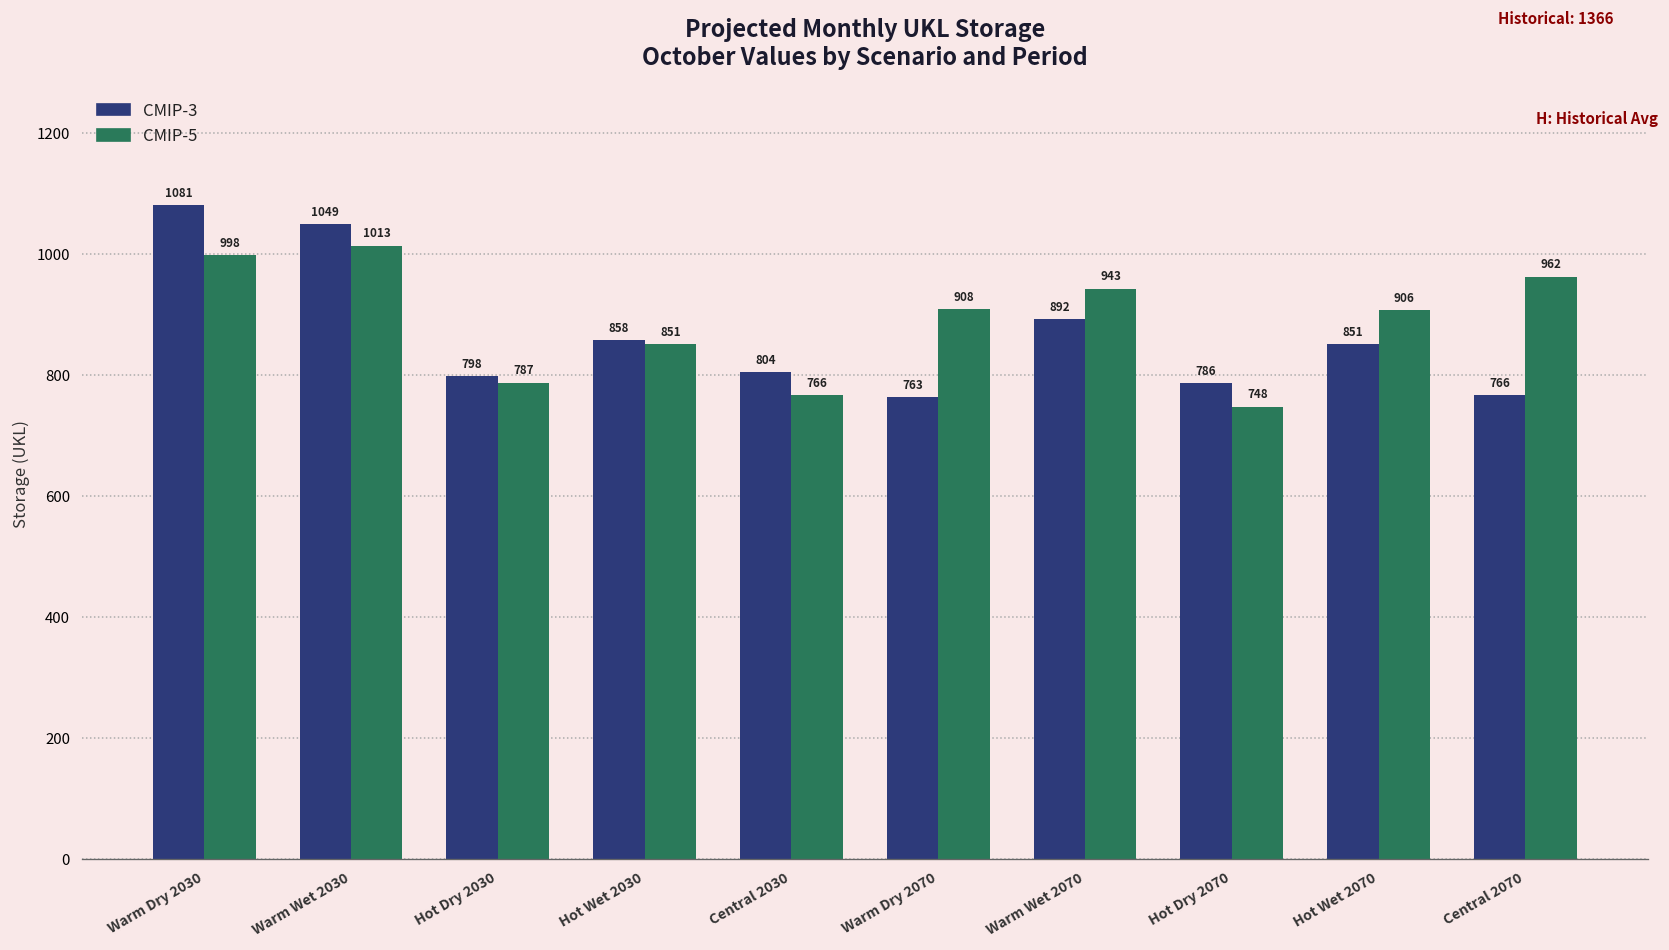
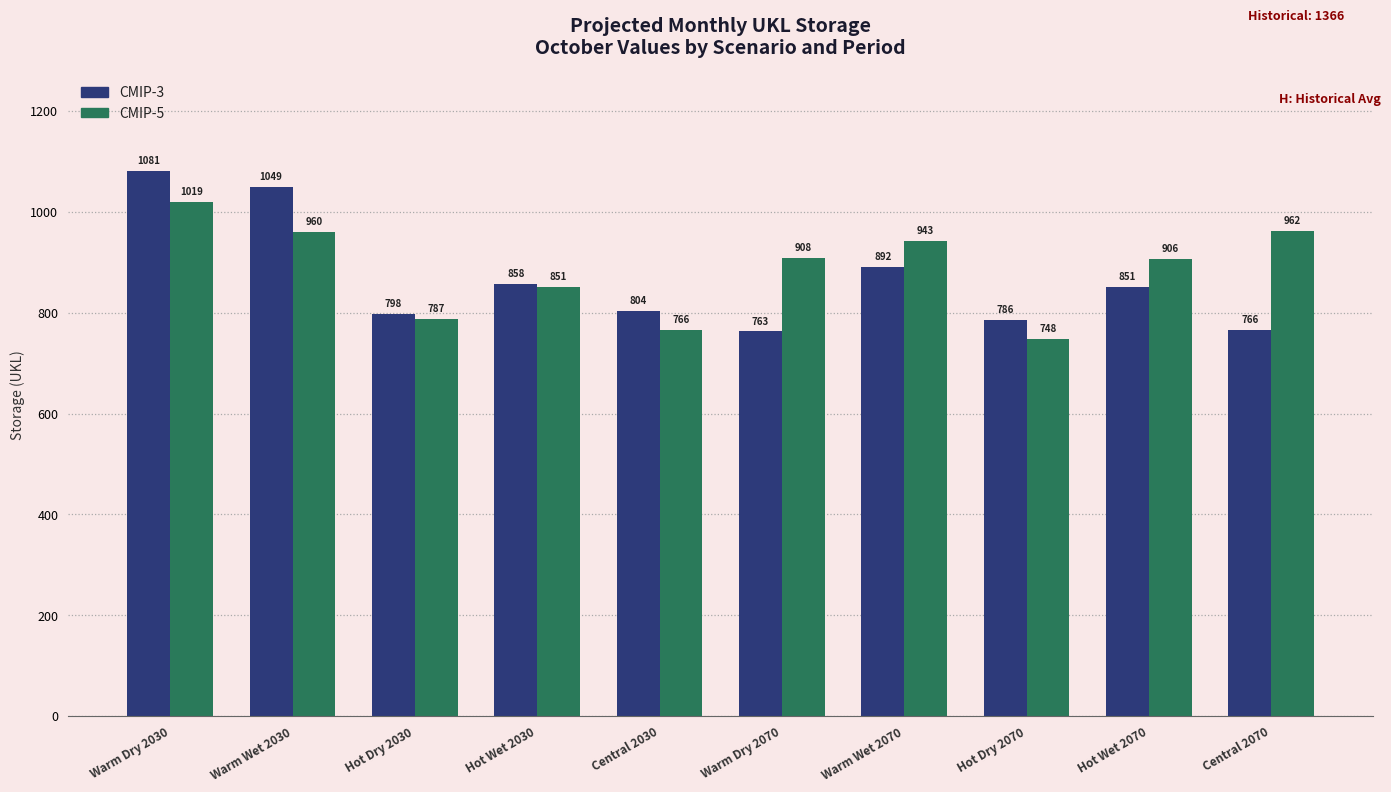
  {
    "CMIP-3": {
      "Warm Dry 2030": 1081,
      "Warm Wet 2030": 1049,
      "Hot Dry 2030": 798,
      "Hot Wet 2030": 858,
      "Central 2030": 804,
      "Warm Dry 2070": 763,
      "Warm Wet 2070": 892,
      "Hot Dry 2070": 786,
      "Hot Wet 2070": 851,
      "Central 2070": 766
    },
    "CMIP-5": {
-     "Warm Dry 2030": 998,
-     "Warm Wet 2030": 1013,
+     "Warm Dry 2030": 1019,
+     "Warm Wet 2030": 960,
      "Hot Dry 2030": 787,
      "Hot Wet 2030": 851,
      "Central 2030": 766,
      "Warm Dry 2070": 908,
      "Warm Wet 2070": 943,
      "Hot Dry 2070": 748,
      "Hot Wet 2070": 906,
      "Central 2070": 962
    }
  }
